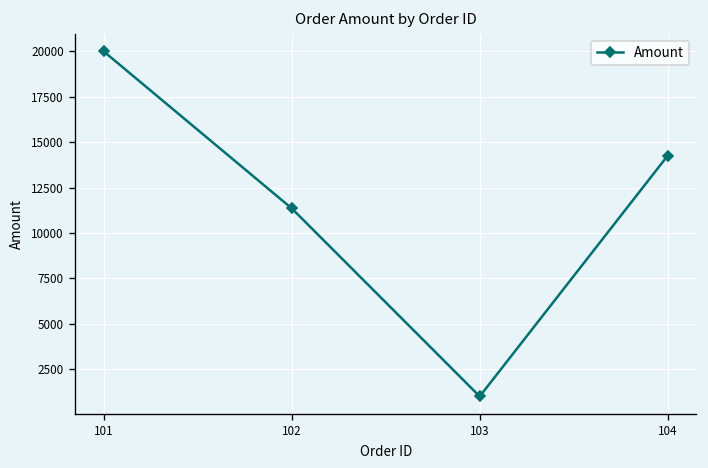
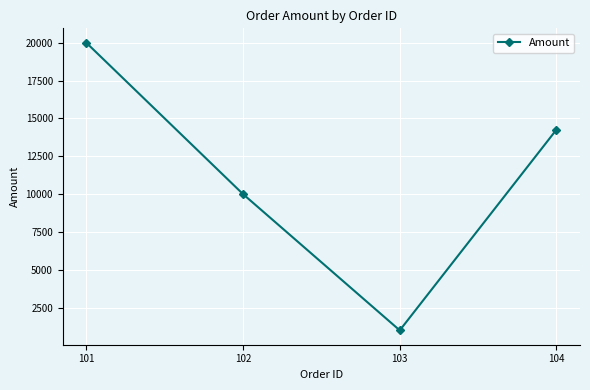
  {
    "101": 20000,
-   "102": 11400,
+   "102": 10000,
    "103": 1000,
    "104": 14300
  }
